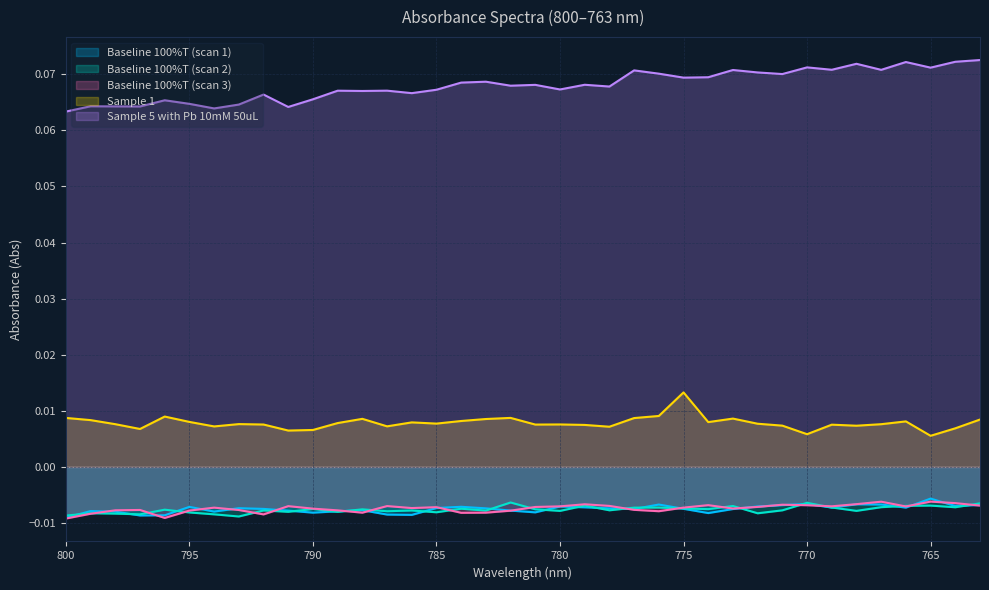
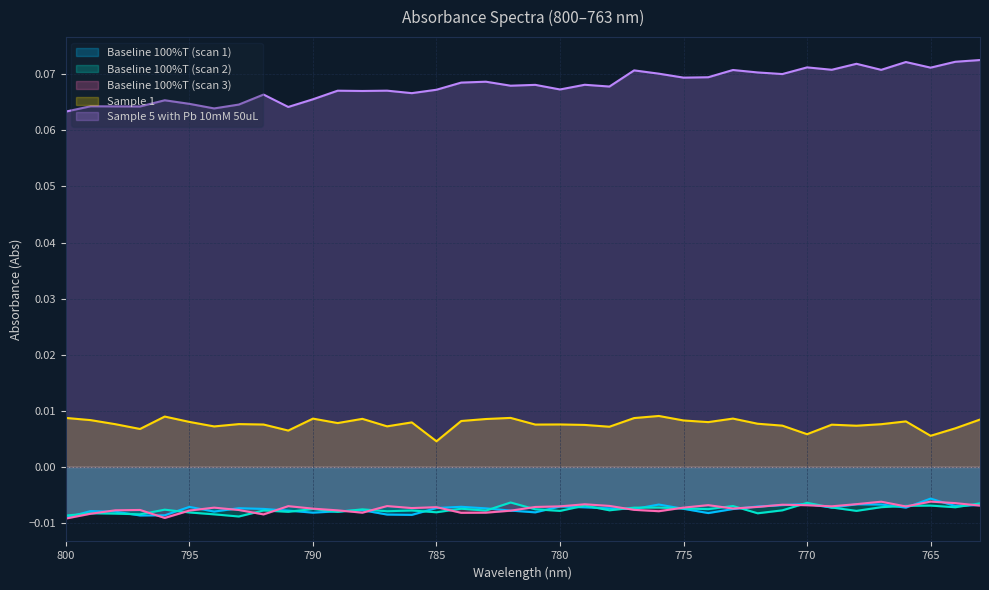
  {
    "Sample 1": {
      "800": 0.009,
      "795": 0.008,
-     "790": 0.007,
-     "785": 0.008,
+     "790": 0.009,
+     "785": 0.005,
      "780": 0.008,
-     "775": 0.013,
+     "775": 0.008,
      "770": 0.006,
      "765": 0.006
    }
  }
